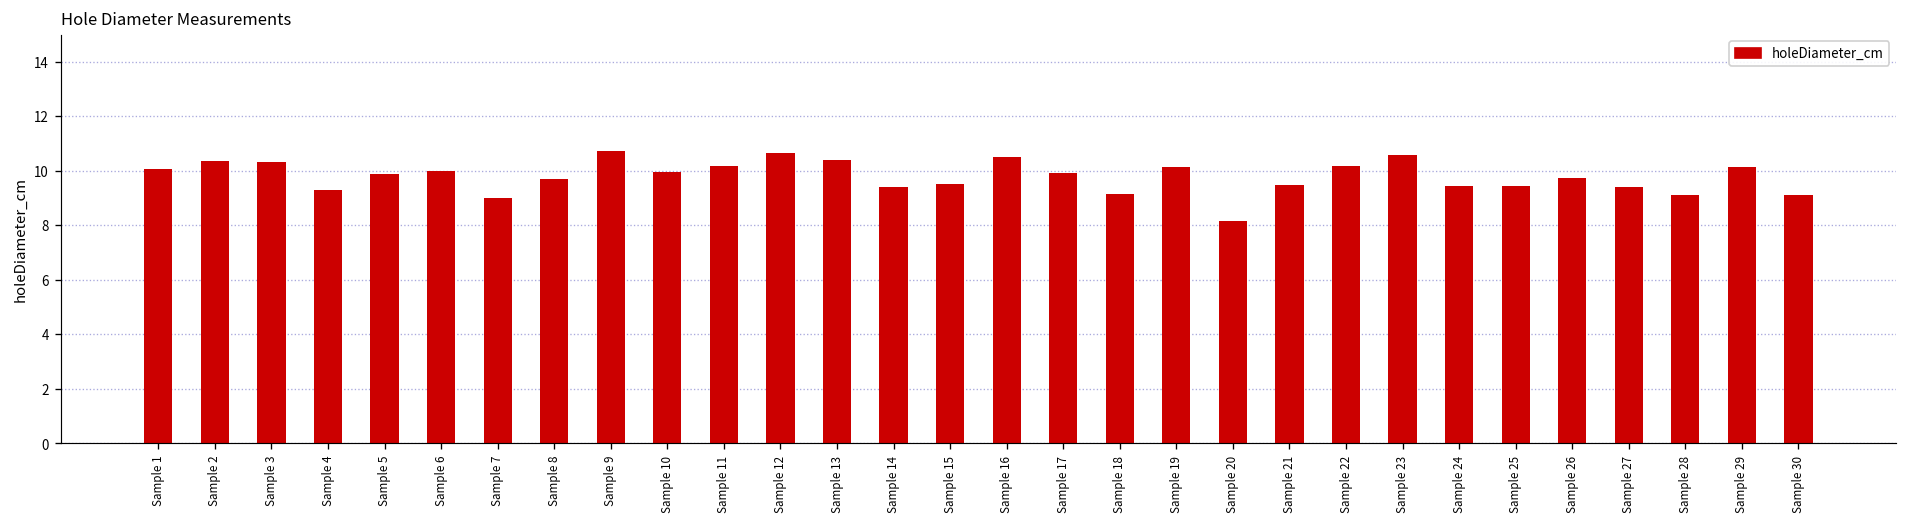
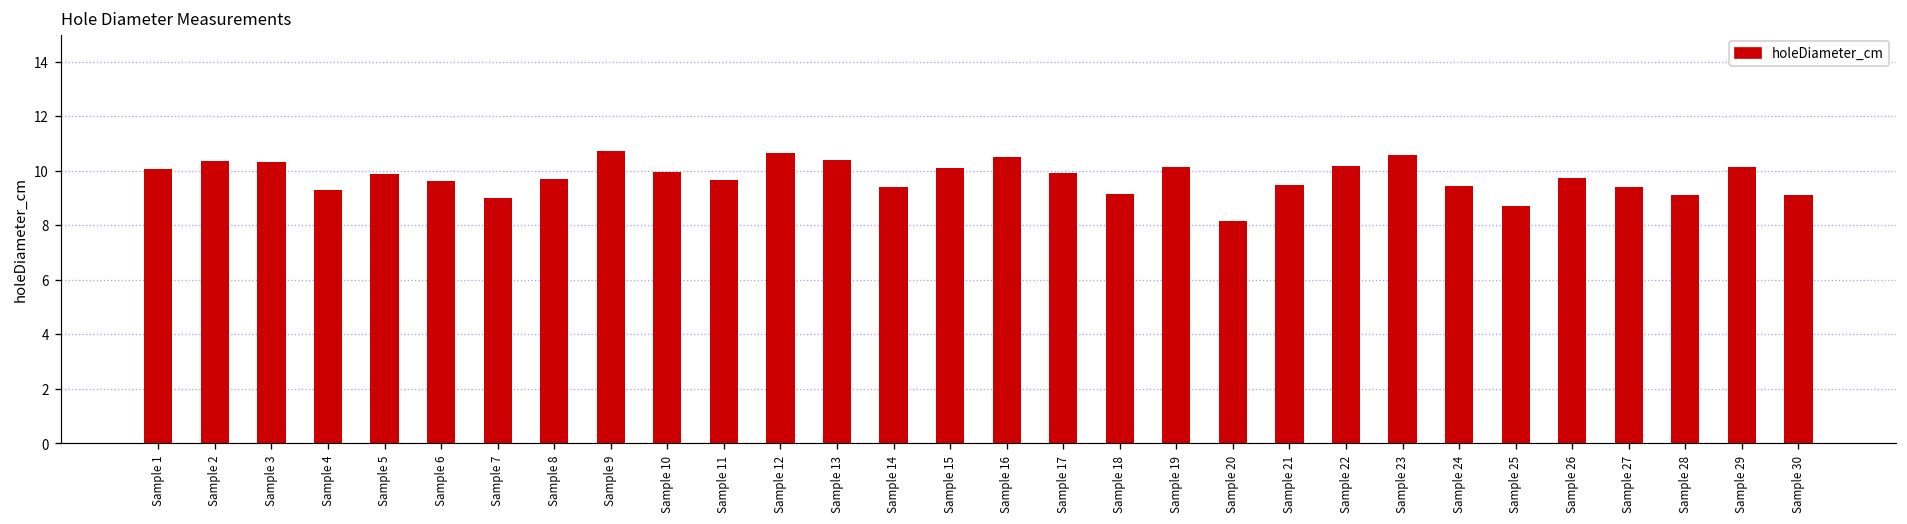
  {
    "Sample 1": 10.1,
    "Sample 2": 10.4,
    "Sample 3": 10.3,
    "Sample 4": 9.3,
    "Sample 5": 9.9,
-   "Sample 6": 10.0,
+   "Sample 6": 9.6,
    "Sample 7": 9.0,
    "Sample 8": 9.7,
    "Sample 9": 10.7,
    "Sample 10": 10.0,
-   "Sample 11": 10.2,
+   "Sample 11": 9.7,
    "Sample 12": 10.6,
    "Sample 13": 10.4,
    "Sample 14": 9.4,
-   "Sample 15": 9.5,
+   "Sample 15": 10.1,
    "Sample 16": 10.5,
    "Sample 17": 9.9,
    "Sample 18": 9.2,
    "Sample 19": 10.1,
    "Sample 20": 8.1,
    "Sample 21": 9.5,
    "Sample 22": 10.2,
    "Sample 23": 10.6,
    "Sample 24": 9.5,
-   "Sample 25": 9.4,
+   "Sample 25": 8.7,
    "Sample 26": 9.7,
    "Sample 27": 9.4,
    "Sample 28": 9.1,
    "Sample 29": 10.2,
    "Sample 30": 9.1
  }
